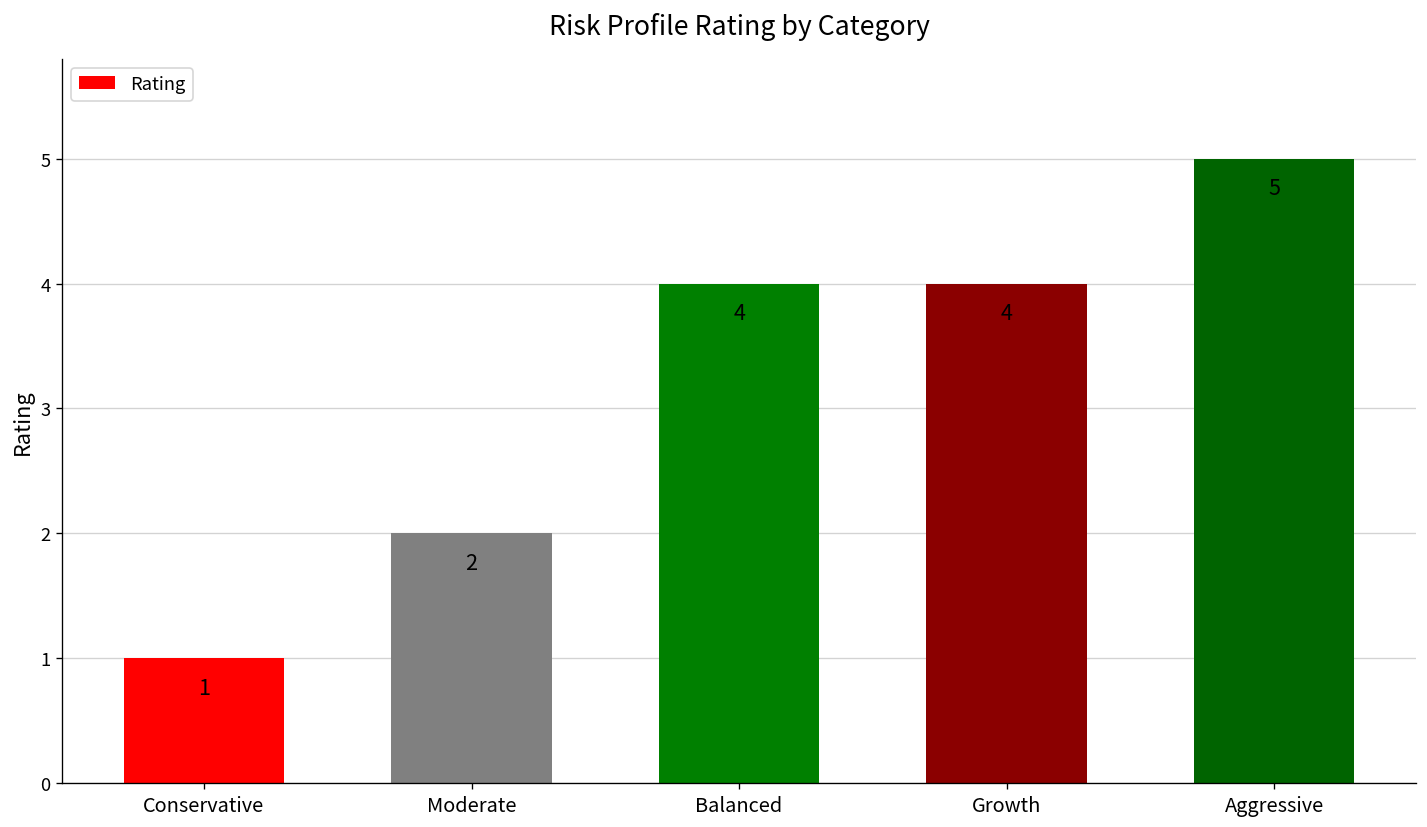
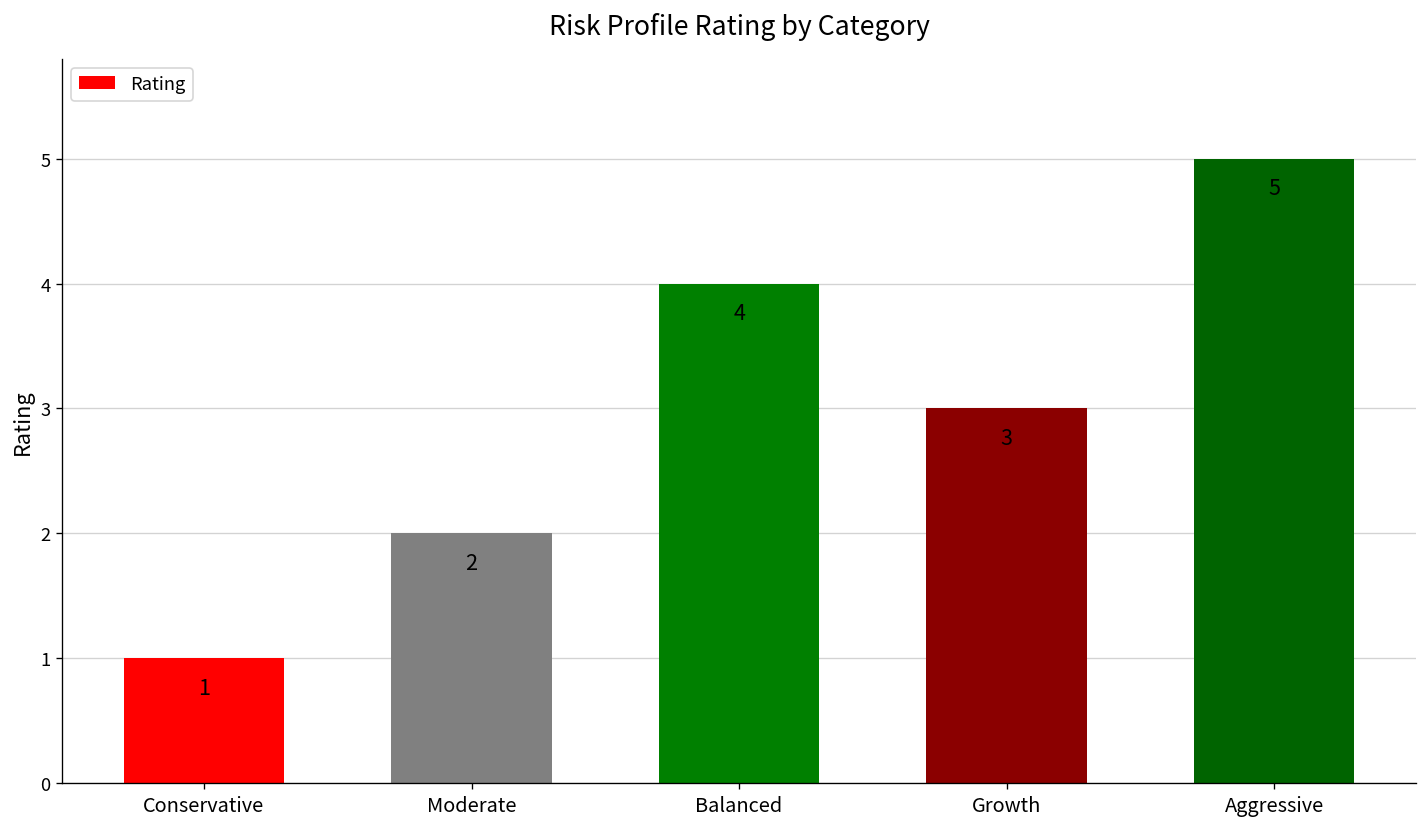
  {
    "Conservative": 1,
    "Moderate": 2,
    "Balanced": 4,
-   "Growth": 4,
+   "Growth": 3,
    "Aggressive": 5
  }
